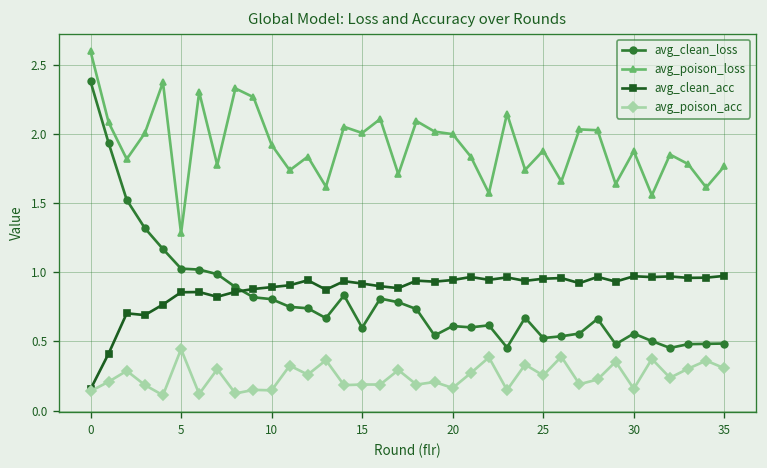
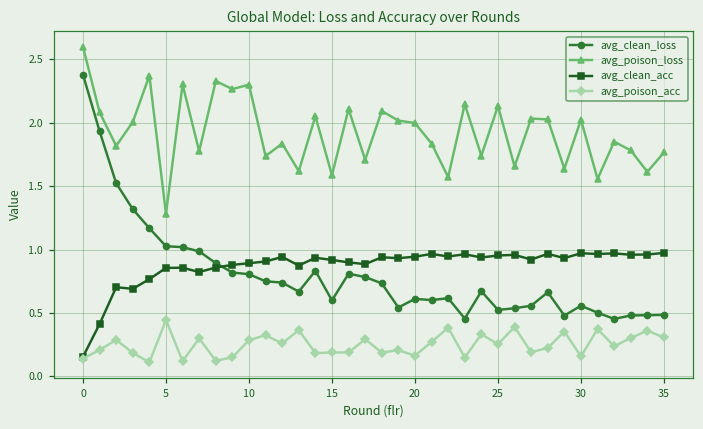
  {
    "avg_poison_loss": {
      "0": 2.60,
      "5": 1.28,
-     "10": 1.92,
-     "15": 2.01,
+     "10": 2.30,
+     "15": 1.59,
      "20": 2.00,
-     "25": 1.88,
-     "30": 1.87,
+     "25": 2.13,
+     "30": 2.02,
      "35": 1.77
    },
    "avg_poison_acc": {
      "5": 0.44,
-     "10": 0.15,
+     "10": 0.29,
      "15": 0.19,
      "20": 0.16,
      "25": 0.25,
      "30": 0.16,
      "35": 0.31
    }
  }
